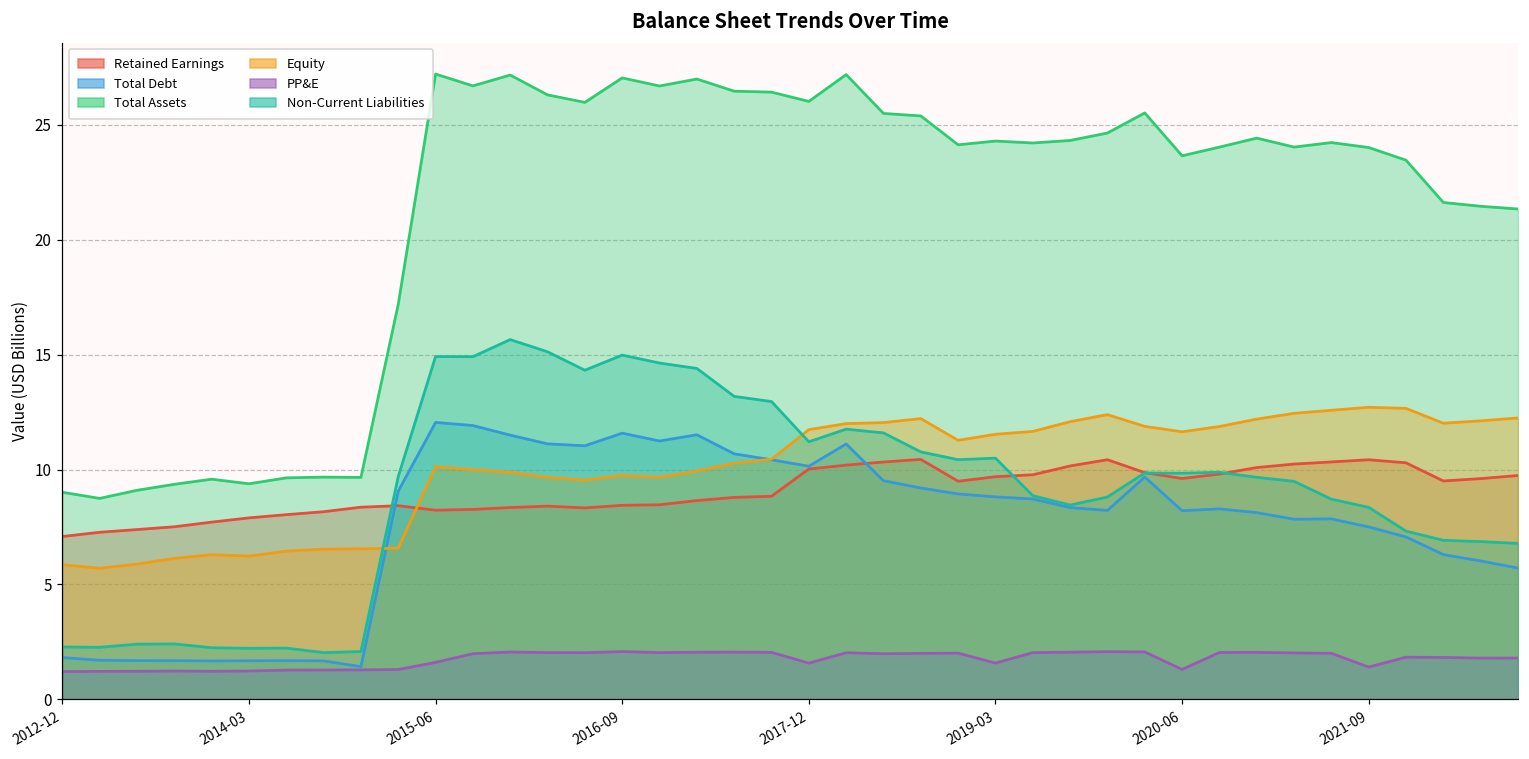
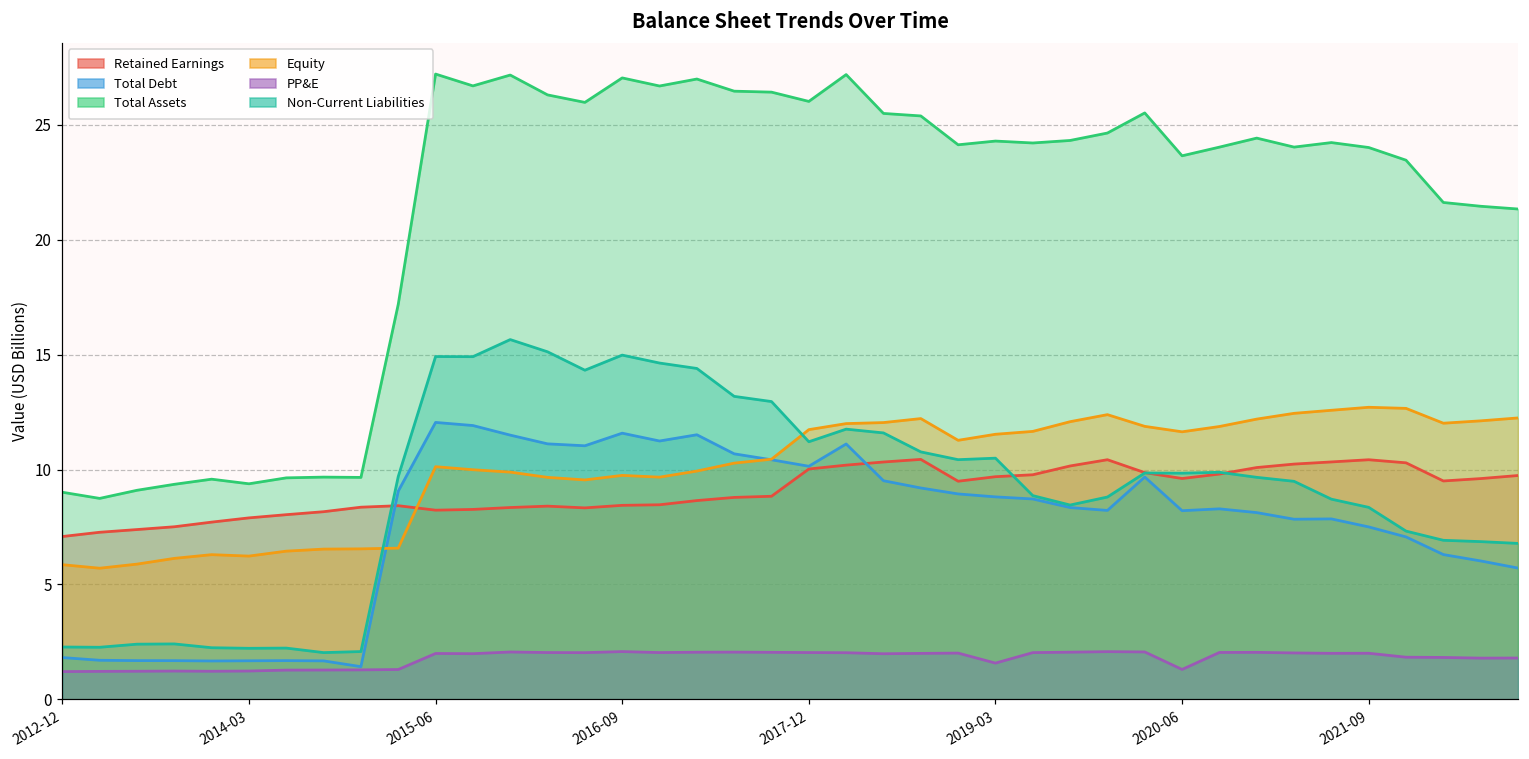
  {
    "PP&E": {
      "2012-12": 1.2,
      "2014-03": 1.2,
-     "2015-06": 1.6,
+     "2015-06": 2.0,
      "2016-09": 2.1,
-     "2017-12": 1.6,
+     "2017-12": 2.0,
      "2019-03": 1.6,
      "2020-06": 1.3,
-     "2021-09": 1.4
+     "2021-09": 2.0
    }
  }
